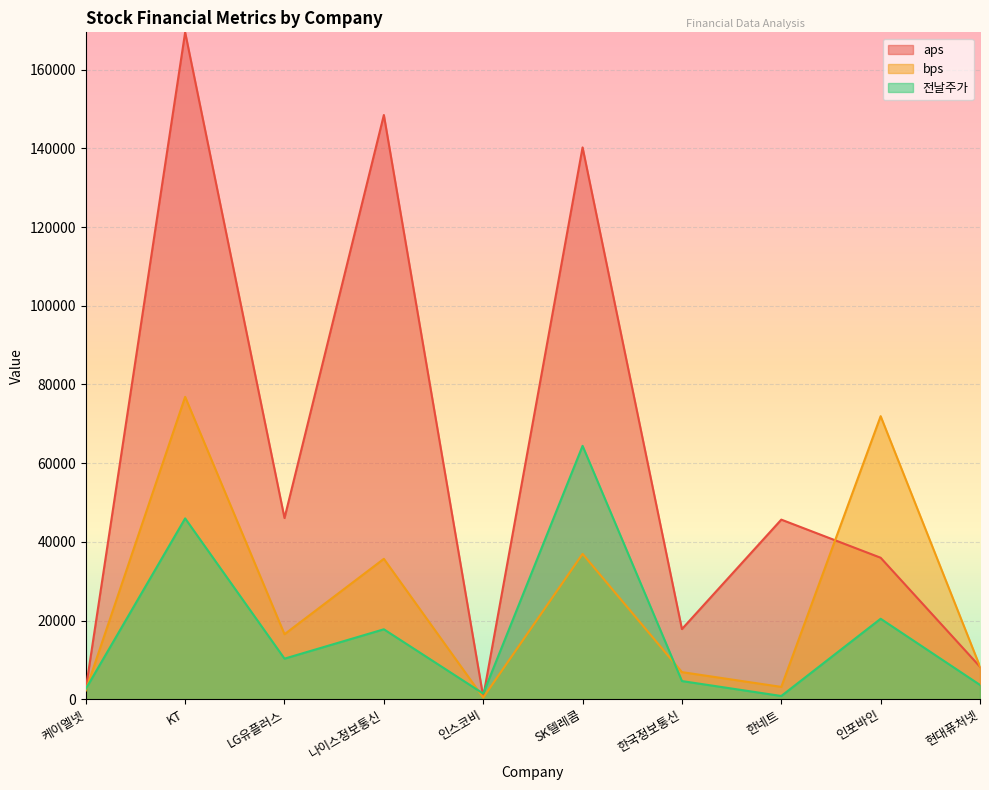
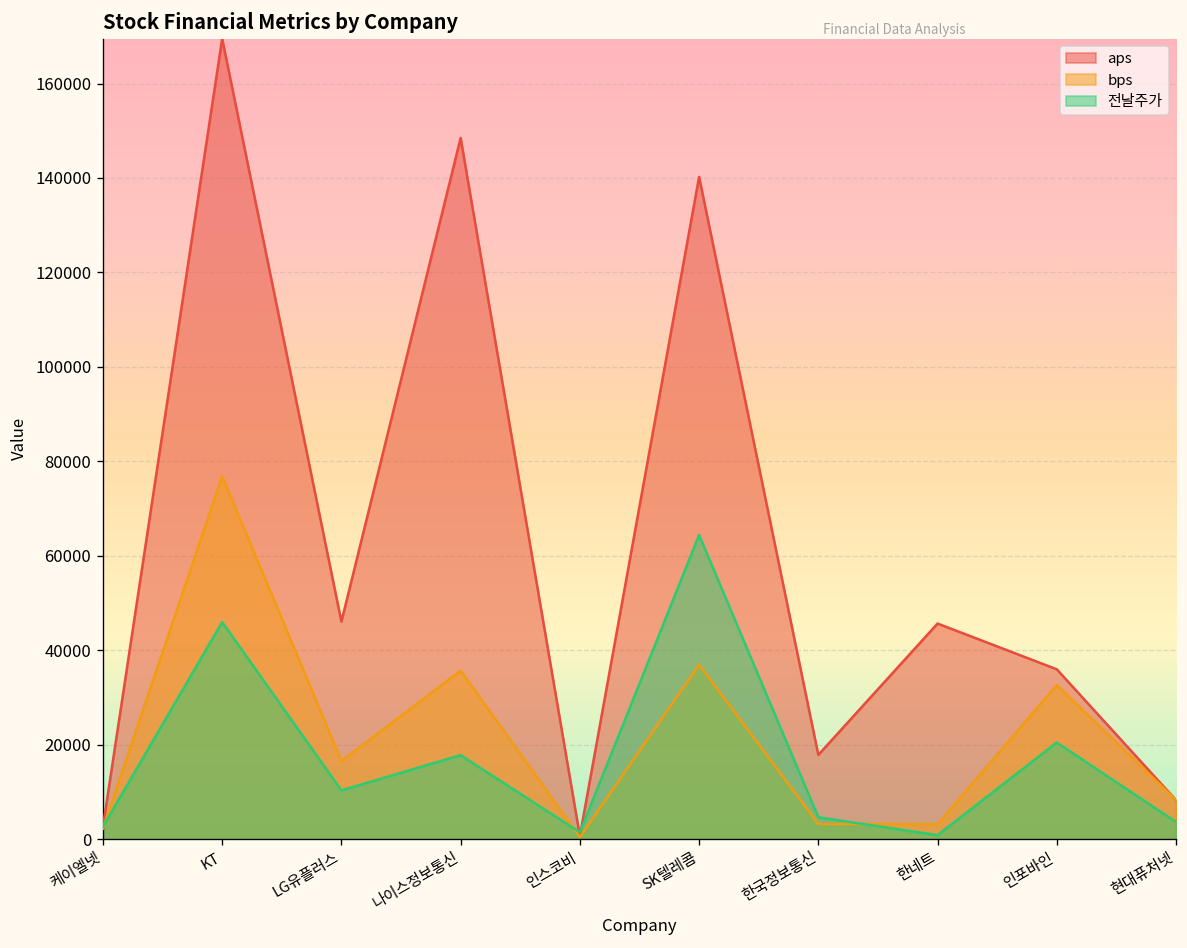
  {
    "aps": {
      "KT": 169000,
      "LG유플러스": 46000,
      "나이스정보통신": 148000,
      "SK텔레콤": 140000,
      "한국정보통신": 18000,
      "한네트": 46000,
      "인포바인": 36000
    },
    "bps": {
      "KT": 77000,
      "LG유플러스": 17000,
      "나이스정보통신": 36000,
      "SK텔레콤": 37000,
-     "한국정보통신": 7000,
+     "한국정보통신": 3000,
      "한네트": 3000,
-     "인포바인": 72000
+     "인포바인": 33000
    },
    "전날주가": {
      "KT": 46000,
      "LG유플러스": 10000,
      "나이스정보통신": 18000,
      "인스코비": 1000,
      "SK텔레콤": 64000,
      "한국정보통신": 5000,
      "한네트": 1000,
      "인포바인": 20000,
      "현대퓨처넷": 4000
    }
  }
